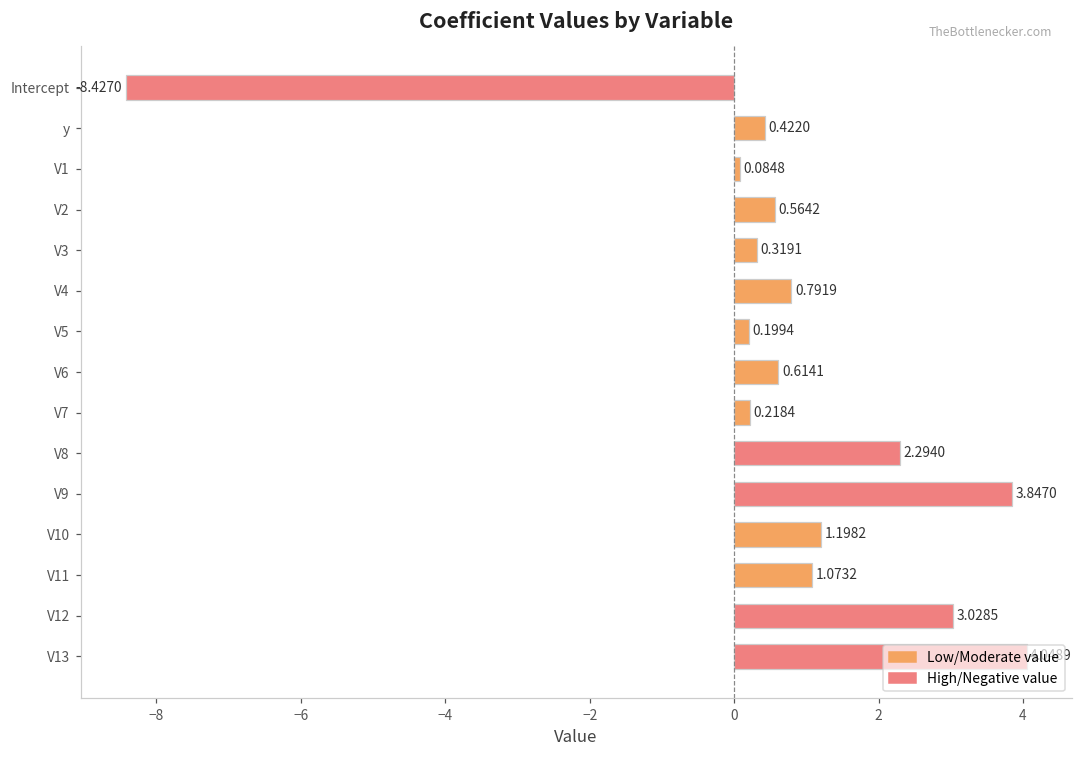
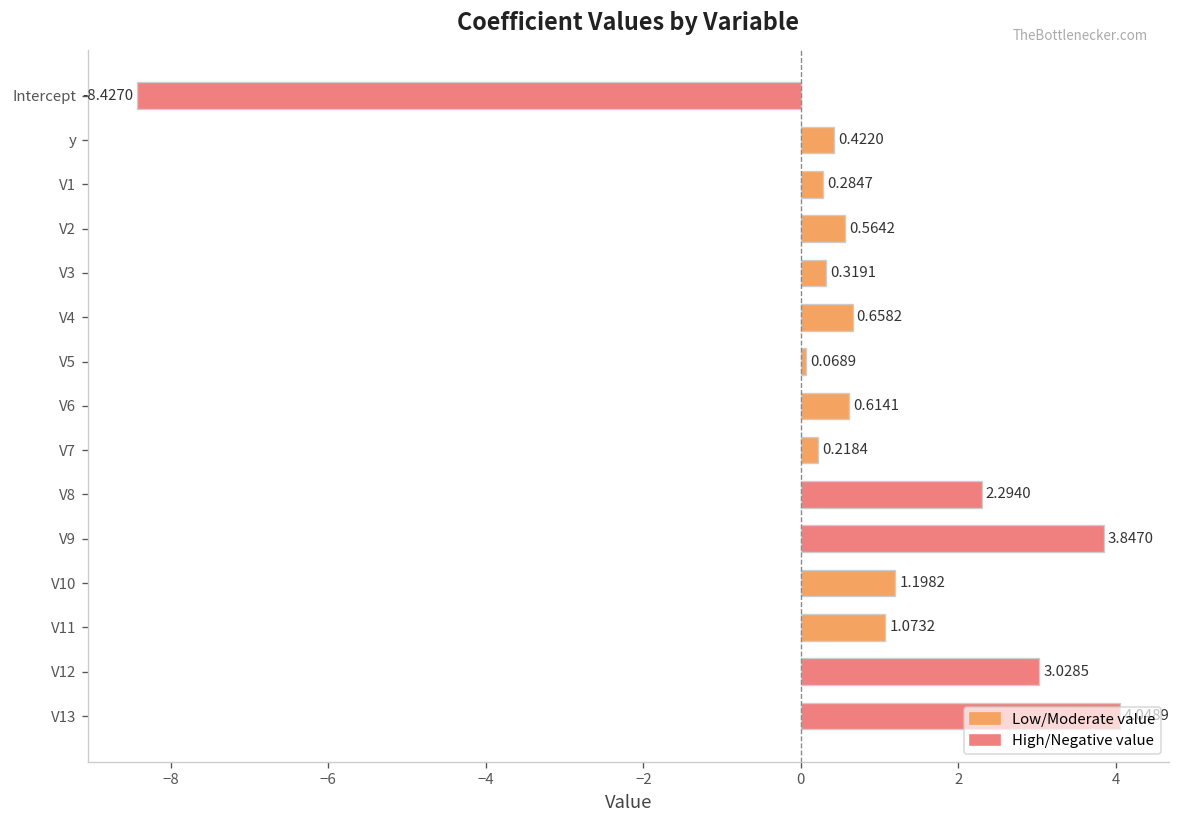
  {
    "Intercept": -8.4270,
    "y": 0.4220,
-   "V1": 0.0848,
+   "V1": 0.2847,
    "V2": 0.5642,
    "V3": 0.3191,
-   "V4": 0.7919,
-   "V5": 0.1994,
+   "V4": 0.6582,
+   "V5": 0.0689,
    "V6": 0.6141,
    "V7": 0.2184,
    "V8": 2.2940,
    "V9": 3.8470,
    "V10": 1.1982,
    "V11": 1.0732,
    "V12": 3.0285
  }
